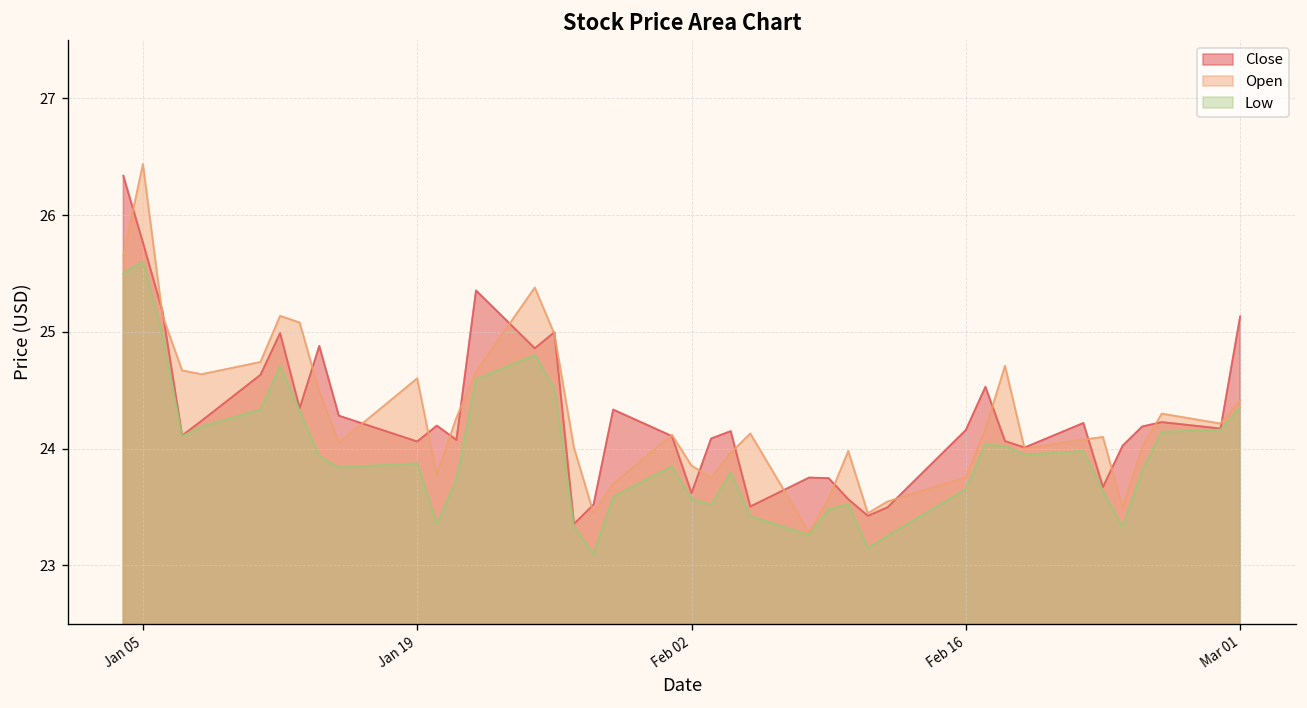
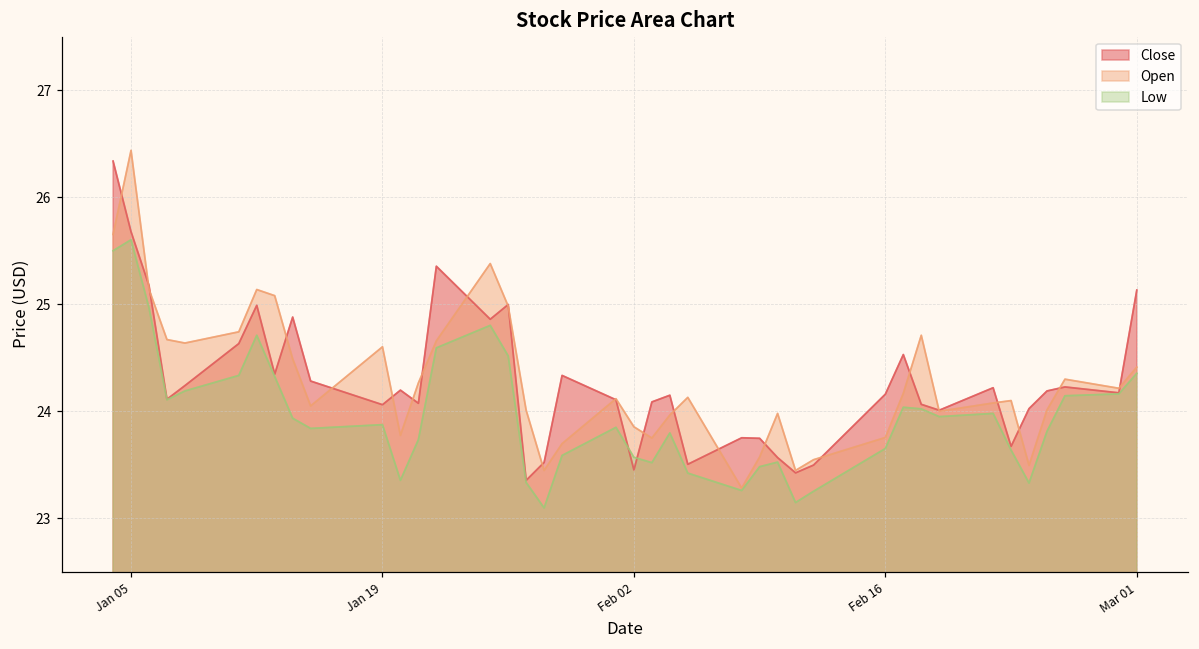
  {
    "Close": {
-     "Jan 05": 25.8,
+     "Jan 05": 25.7,
      "Jan 19": 24.1,
-     "Feb 02": 23.6,
+     "Feb 02": 23.5,
      "Feb 16": 24.2,
      "Mar 01": 25.1
    }
  }
